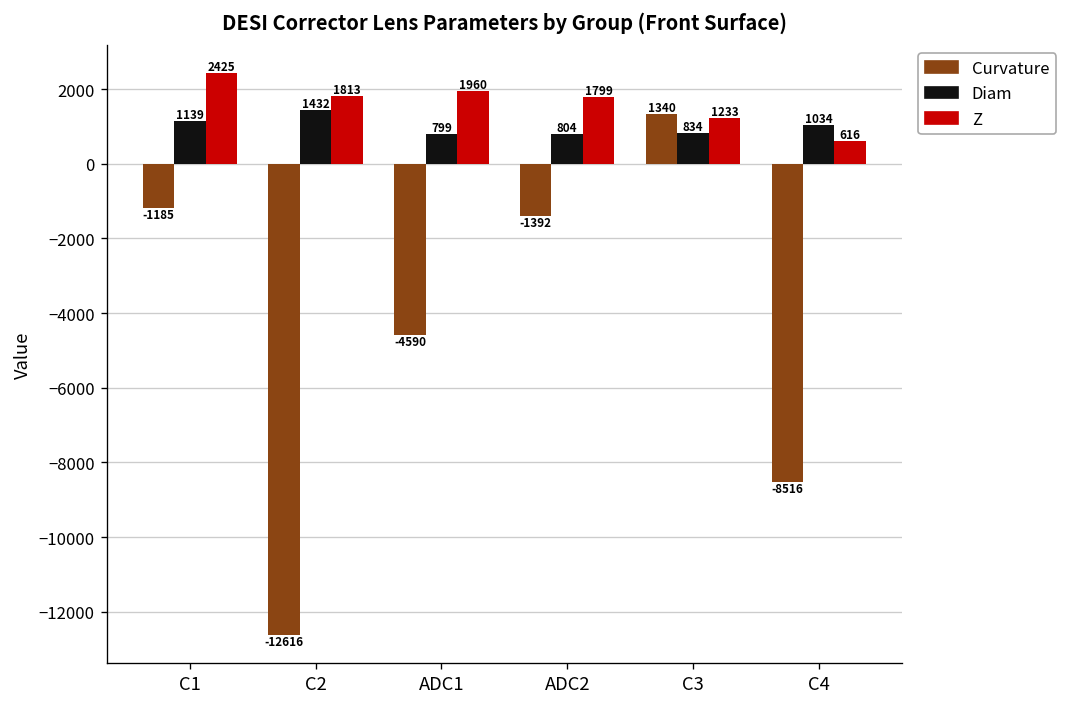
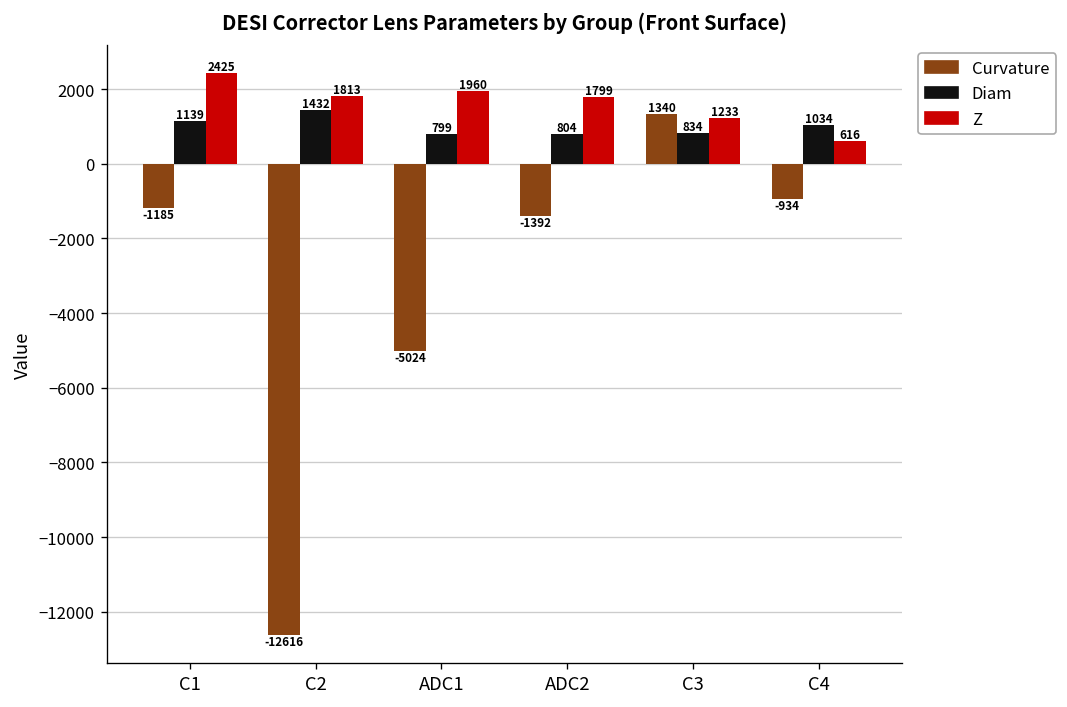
  {
    "Curvature": {
      "C1": -1185,
      "C2": -12616,
-     "ADC1": -4590,
+     "ADC1": -5024,
      "ADC2": -1392,
      "C3": 1340,
-     "C4": -8516
+     "C4": -934
    },
    "Diam": {
      "C1": 1139,
      "C2": 1432,
      "ADC1": 799,
      "ADC2": 804,
      "C3": 834,
      "C4": 1034
    },
    "Z": {
      "C1": 2425,
      "C2": 1813,
      "ADC1": 1960,
      "ADC2": 1799,
      "C3": 1233,
      "C4": 616
    }
  }
